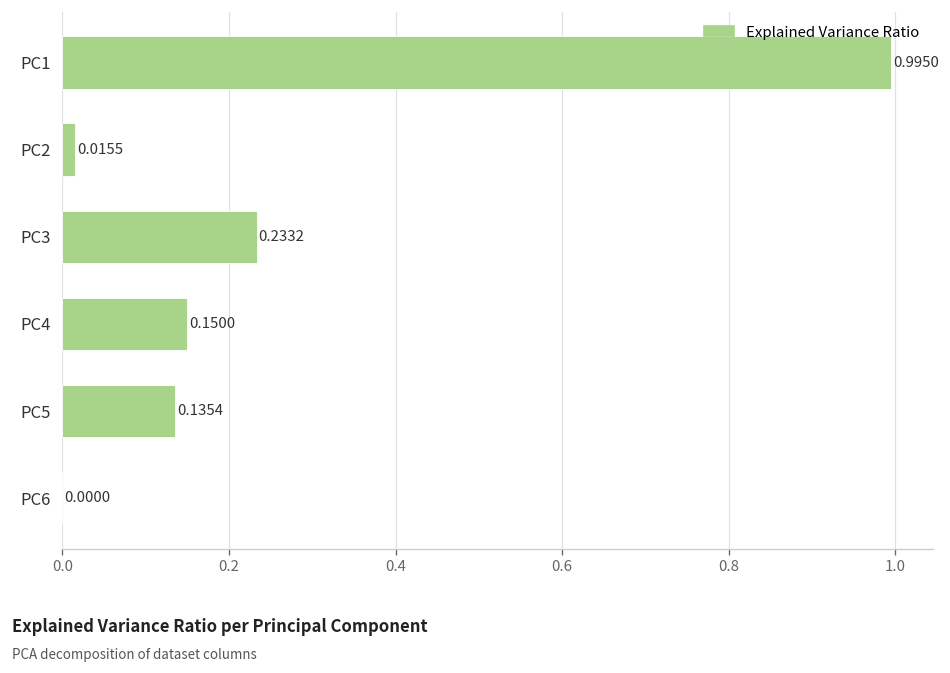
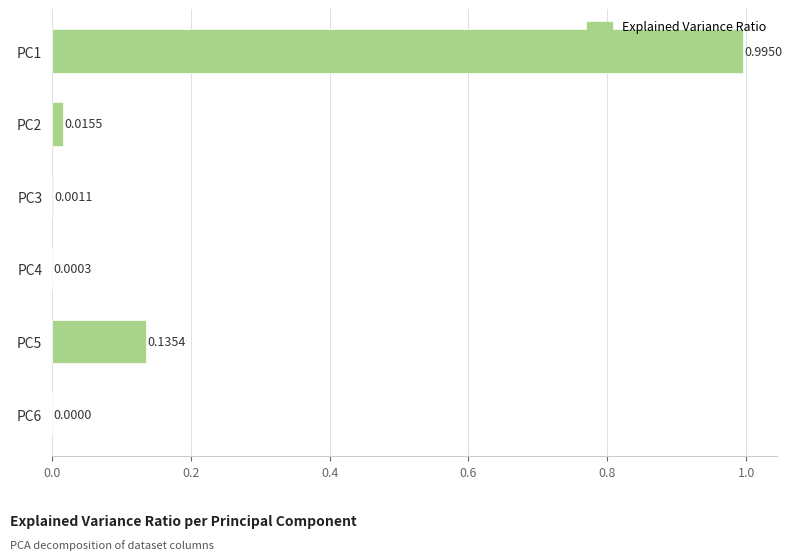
  {
    "PC1": 0.9950,
    "PC2": 0.0155,
-   "PC3": 0.2332,
-   "PC4": 0.1500,
+   "PC3": 0.0011,
+   "PC4": 0.0003,
    "PC5": 0.1354,
    "PC6": 0.0000
  }
